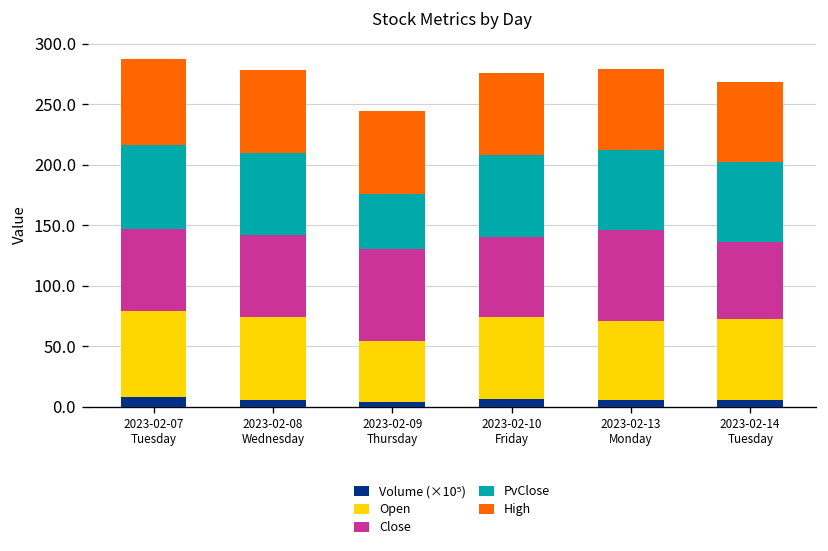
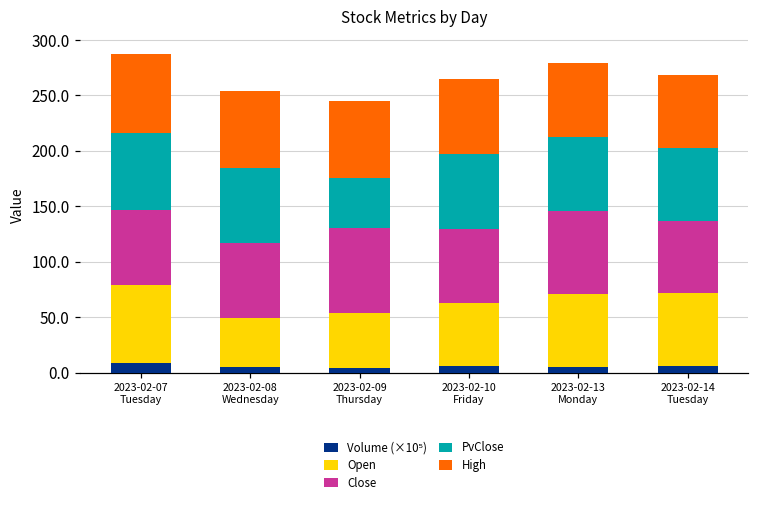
  {
    "Volume (×10⁵)": {
      "2023-02-07 Tuesday": 8,
      "2023-02-08 Wednesday": 5,
      "2023-02-09 Thursday": 4,
      "2023-02-10 Friday": 6,
      "2023-02-13 Monday": 5,
      "2023-02-14 Tuesday": 6
    },
    "Open": {
      "2023-02-07 Tuesday": 71,
-     "2023-02-08 Wednesday": 68,
+     "2023-02-08 Wednesday": 44,
      "2023-02-09 Thursday": 50,
-     "2023-02-10 Friday": 68,
+     "2023-02-10 Friday": 57,
      "2023-02-13 Monday": 66,
      "2023-02-14 Tuesday": 66
    },
    "Close": {
      "2023-02-07 Tuesday": 68,
      "2023-02-08 Wednesday": 68,
      "2023-02-09 Thursday": 76,
      "2023-02-10 Friday": 67,
      "2023-02-13 Monday": 75,
      "2023-02-14 Tuesday": 64
    },
    "PvClose": {
      "2023-02-07 Tuesday": 70,
      "2023-02-08 Wednesday": 68,
      "2023-02-09 Thursday": 45,
      "2023-02-10 Friday": 67,
      "2023-02-13 Monday": 67,
      "2023-02-14 Tuesday": 66
    },
    "High": {
      "2023-02-07 Tuesday": 71,
      "2023-02-08 Wednesday": 69,
      "2023-02-09 Thursday": 69,
      "2023-02-10 Friday": 68,
      "2023-02-13 Monday": 67,
      "2023-02-14 Tuesday": 66
    }
  }
